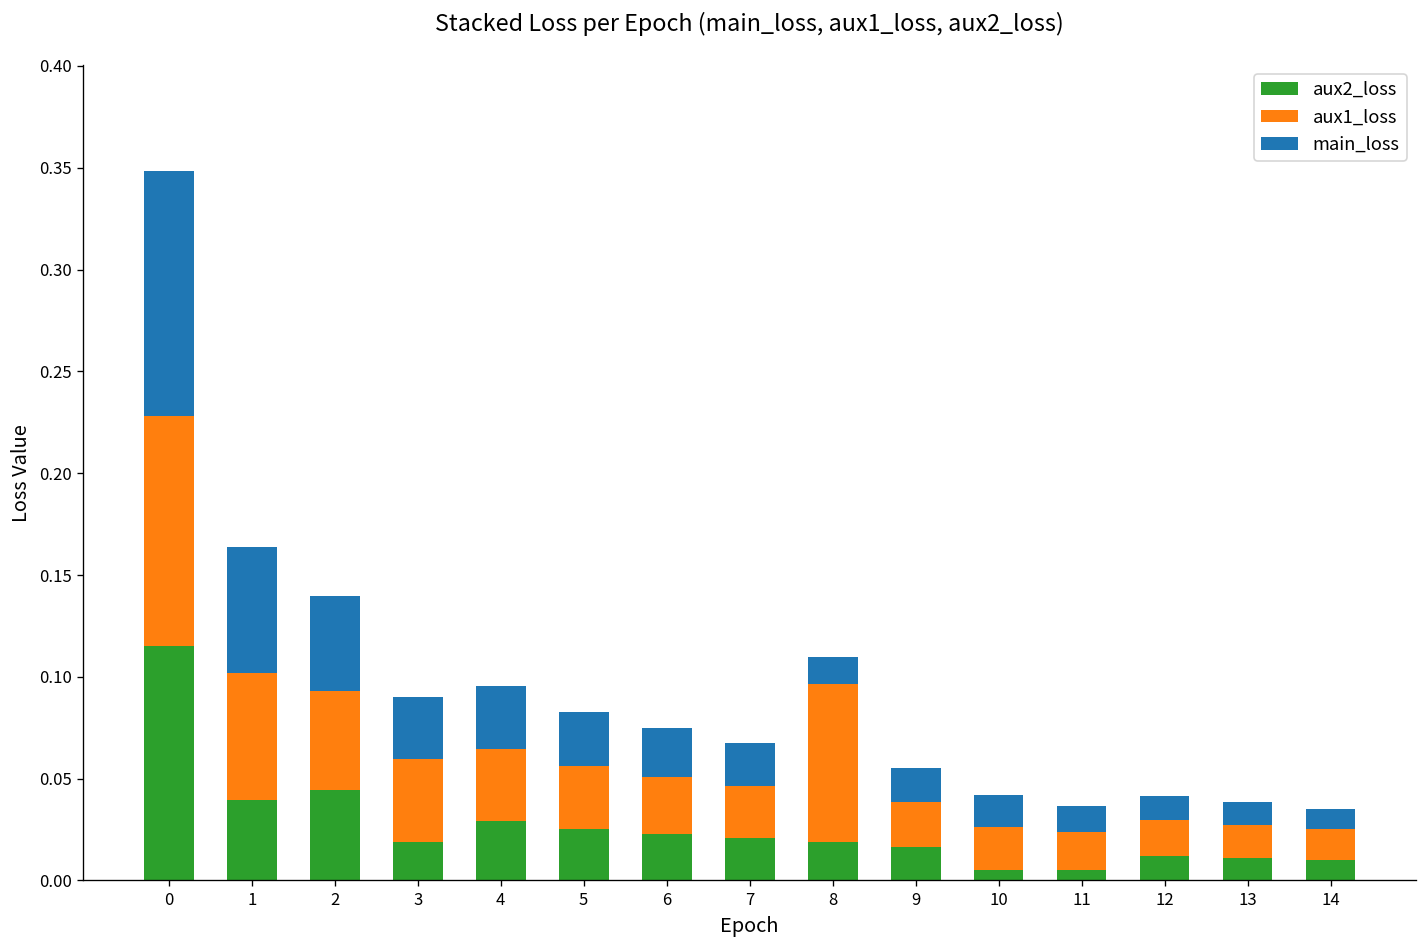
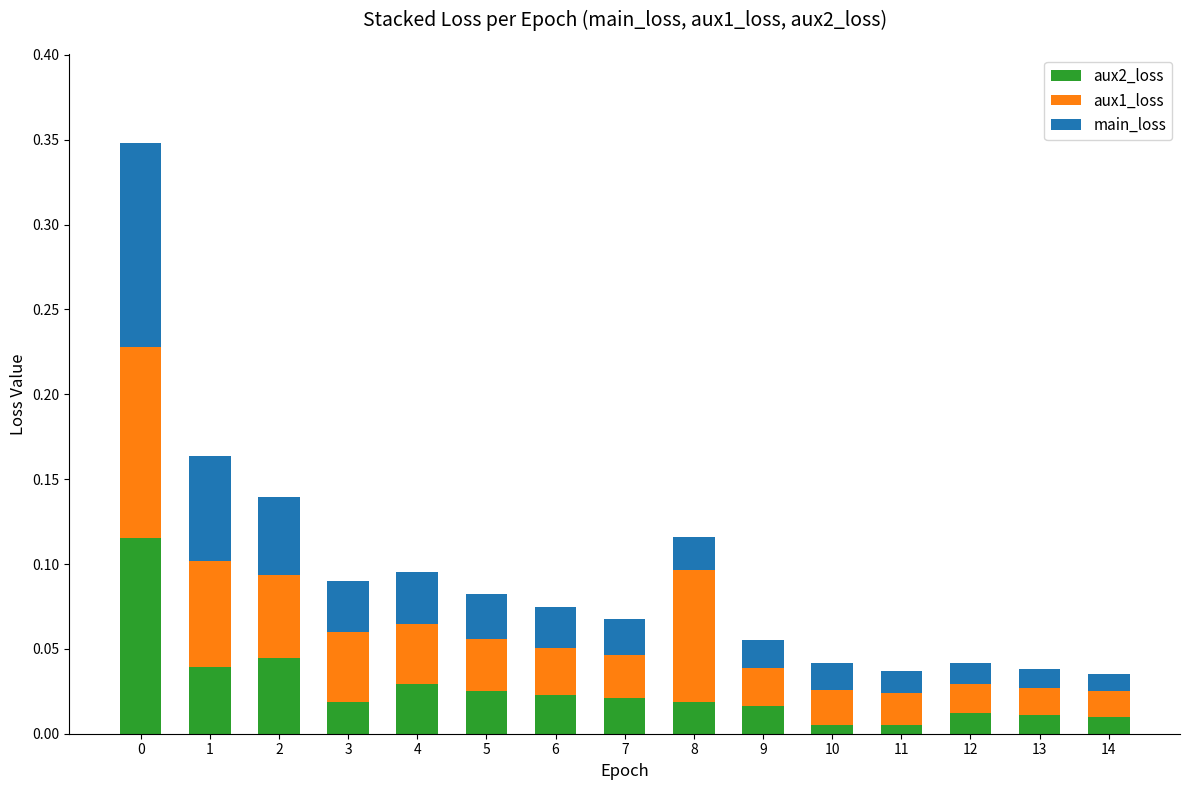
  {
    "aux2_loss": {
      "0": 0.115,
      "1": 0.039,
      "2": 0.044,
      "3": 0.019,
      "4": 0.029,
      "5": 0.025,
      "6": 0.023,
      "7": 0.021,
      "8": 0.019,
      "9": 0.017,
      "10": 0.005,
      "11": 0.005,
      "12": 0.012,
      "13": 0.011,
      "14": 0.010
    },
    "aux1_loss": {
      "0": 0.113,
      "1": 0.062,
      "2": 0.049,
      "3": 0.041,
      "4": 0.035,
      "5": 0.031,
      "6": 0.028,
      "7": 0.026,
      "8": 0.077,
      "9": 0.022,
      "10": 0.021,
      "11": 0.019,
      "12": 0.017,
      "13": 0.016,
      "14": 0.015
    },
    "main_loss": {
      "0": 0.120,
      "1": 0.062,
      "2": 0.046,
      "3": 0.031,
      "4": 0.031,
      "5": 0.027,
      "6": 0.024,
      "7": 0.021,
-     "8": 0.013,
+     "8": 0.019,
      "9": 0.017,
      "10": 0.016,
      "11": 0.013,
      "12": 0.012,
      "13": 0.011,
      "14": 0.010
    }
  }
